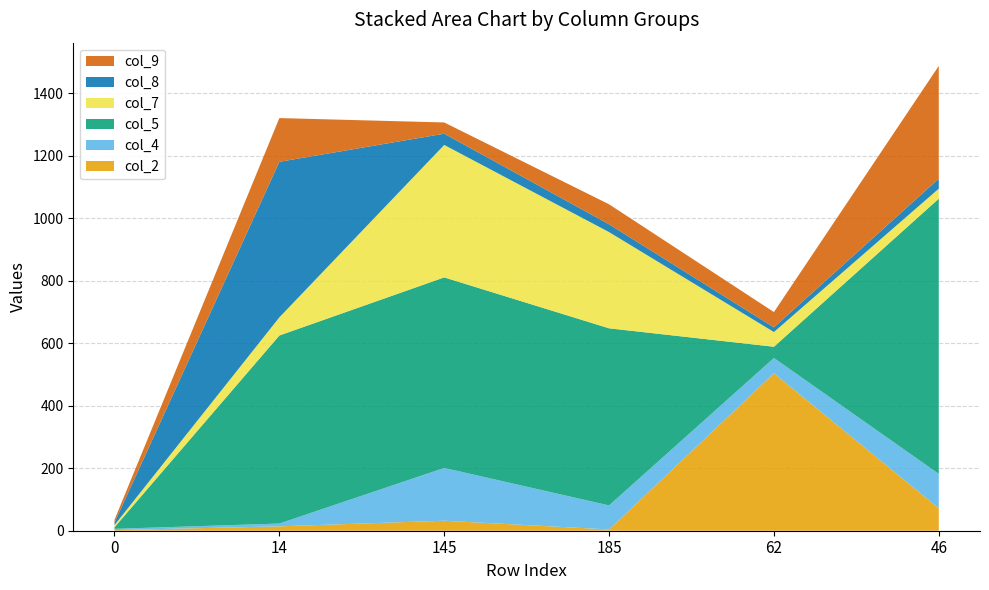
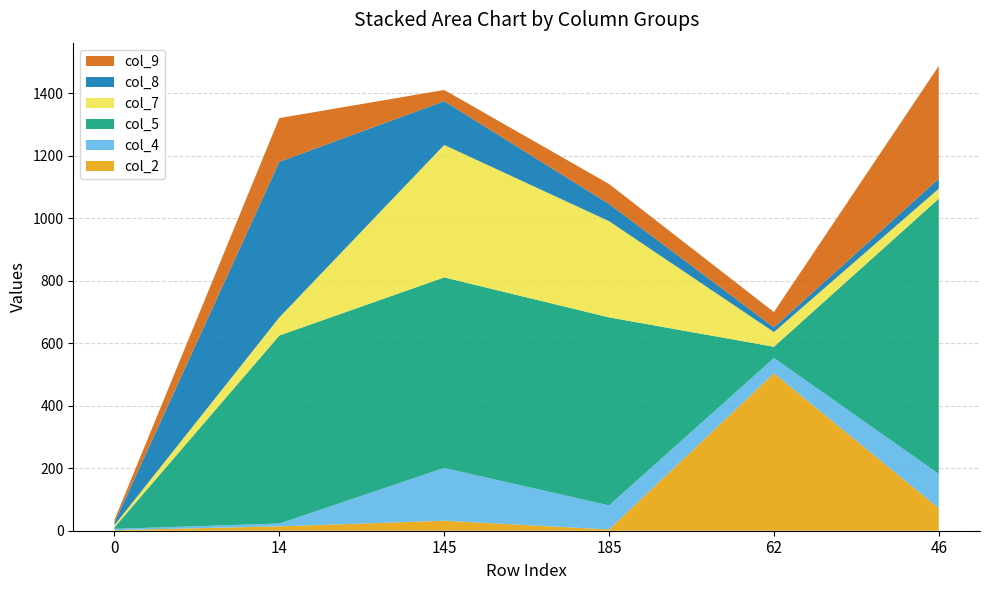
  {
    "col_2": {
      "14": 10,
      "145": 30,
      "62": 500,
      "46": 70
    },
    "col_4": {
      "14": 10,
      "145": 170,
      "185": 80,
      "62": 50,
      "46": 110
    },
    "col_5": {
      "14": 600,
      "145": 610,
-     "185": 570,
+     "185": 600,
      "62": 40,
      "46": 880
    },
    "col_7": {
      "14": 60,
      "145": 420,
      "185": 310,
      "62": 50,
      "46": 30
    },
    "col_8": {
      "14": 500,
-     "145": 40,
-     "185": 30,
+     "145": 140,
+     "185": 60,
      "62": 20,
      "46": 30
    },
    "col_9": {
      "0": 10,
      "14": 140,
      "145": 40,
      "185": 60,
      "62": 50,
      "46": 360
    }
  }
